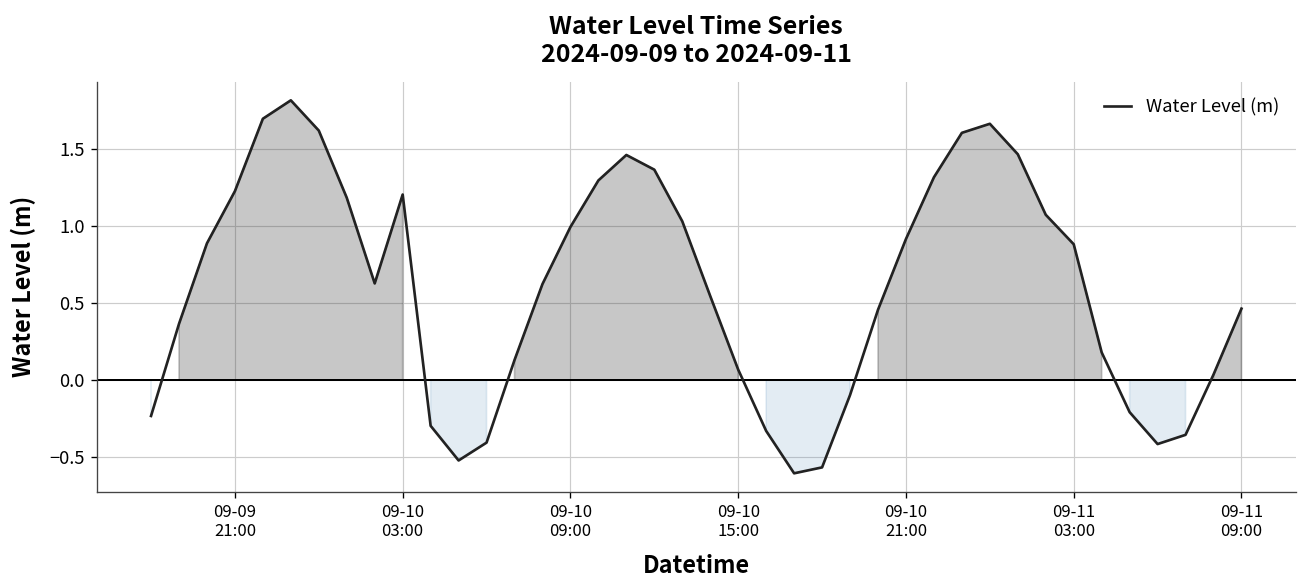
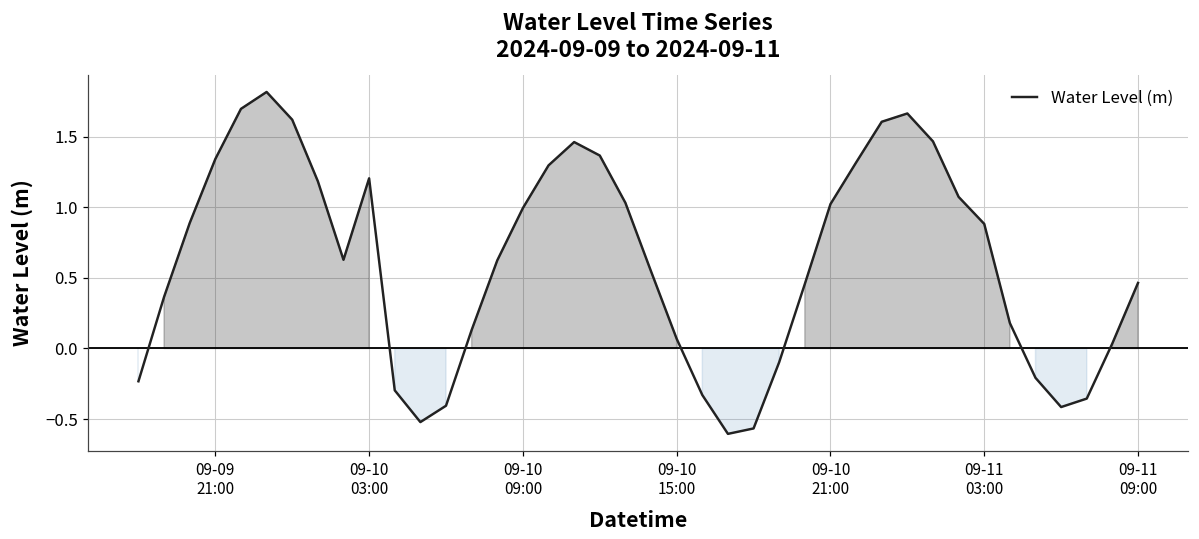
  {
-   "09-09 21:00": 1.23,
+   "09-09 21:00": 1.34,
    "09-10 03:00": 1.20,
    "09-10 09:00": 0.99,
    "09-10 15:00": 0.07,
-   "09-10 21:00": 0.92,
+   "09-10 21:00": 1.02,
    "09-11 03:00": 0.88,
    "09-11 09:00": 0.46
  }
